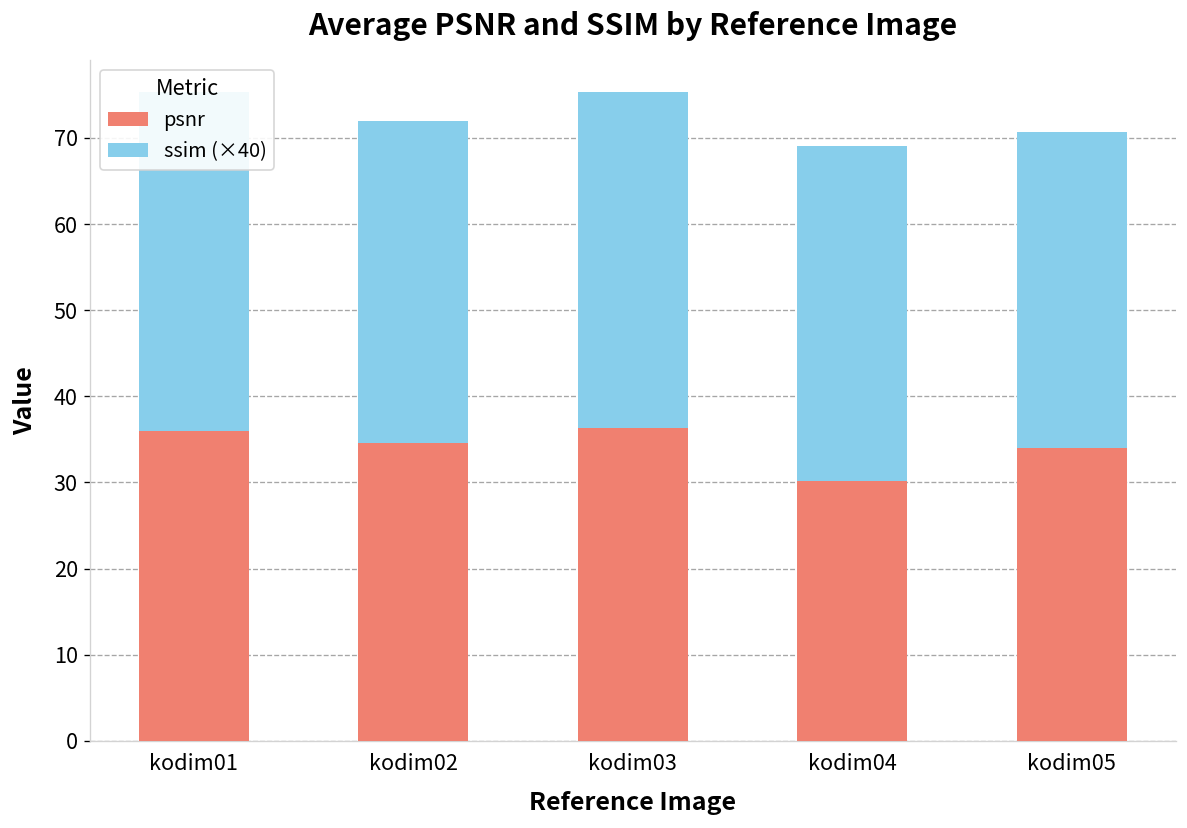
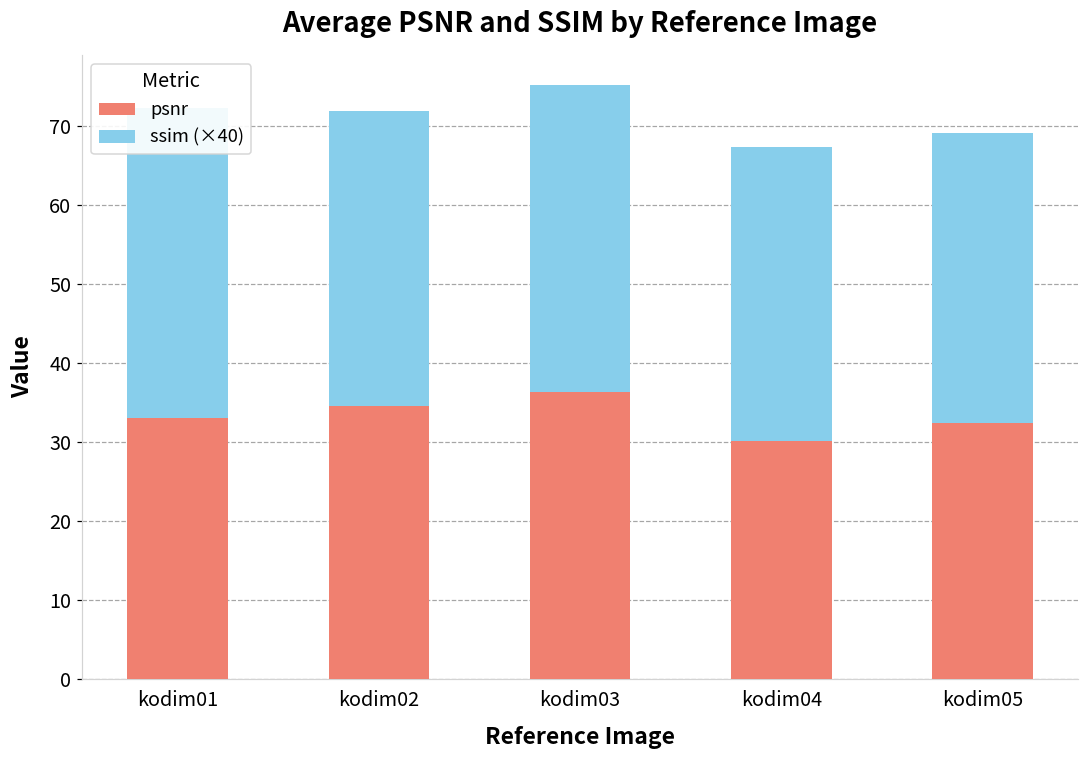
  {
    "psnr": {
-     "kodim01": 36,
+     "kodim01": 33,
      "kodim02": 35,
      "kodim03": 36,
      "kodim04": 30,
-     "kodim05": 34
+     "kodim05": 32
    },
    "ssim (×40)": {
      "kodim02": 37,
      "kodim03": 39,
-     "kodim04": 39,
+     "kodim04": 37,
      "kodim05": 37
    }
  }
